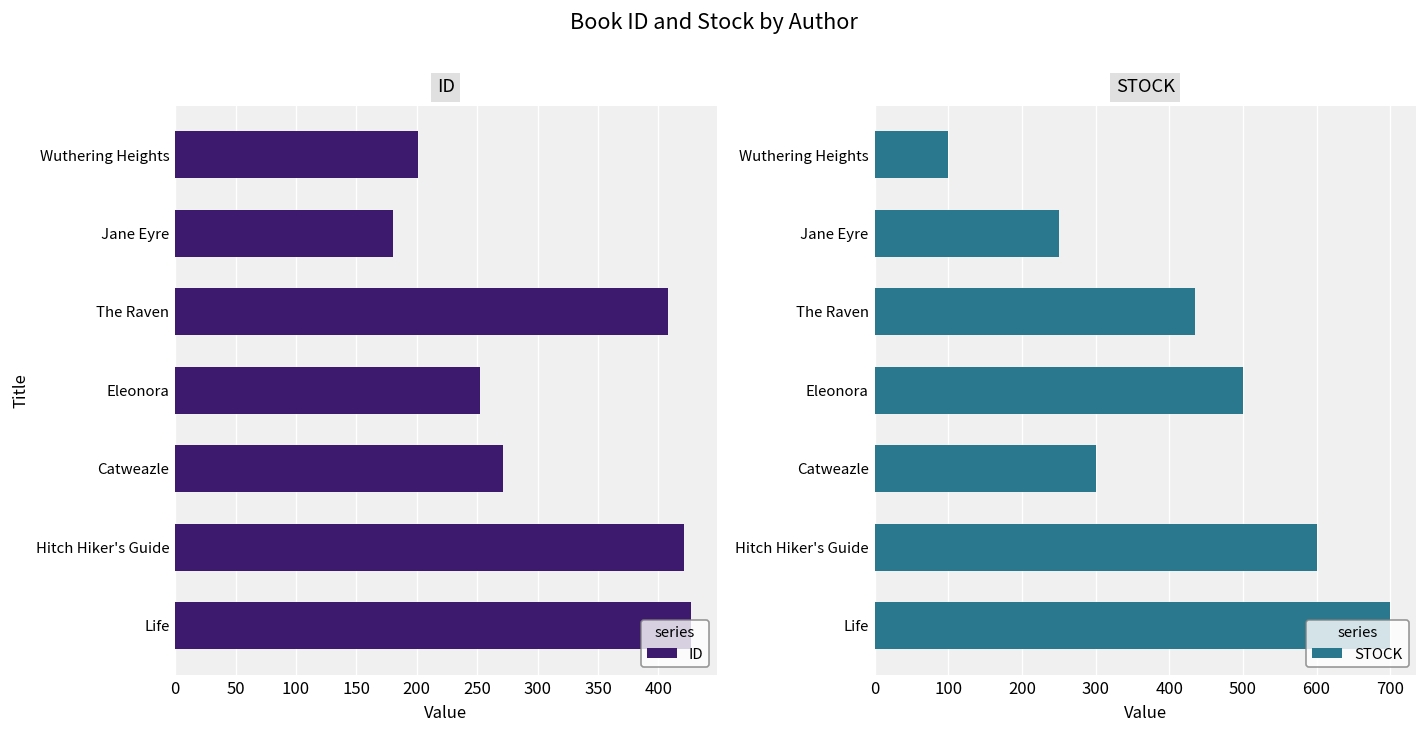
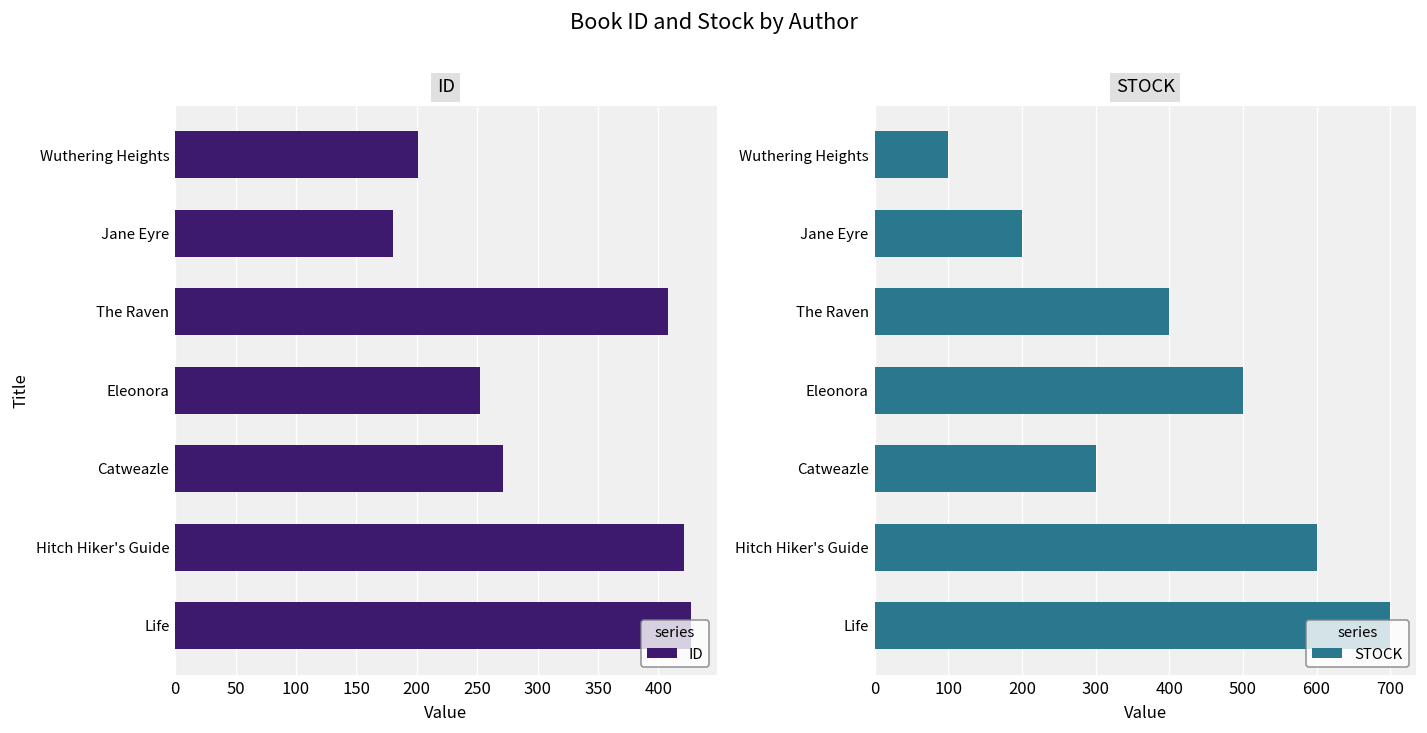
  {
    "ID": {
      "Wuthering Heights": 201,
      "Jane Eyre": 180,
      "The Raven": 408,
      "Eleonora": 252,
      "Catweazle": 271,
      "Hitch Hiker's Guide": 421
    },
    "STOCK": {
      "Wuthering Heights": 100,
-     "Jane Eyre": 250,
-     "The Raven": 440,
+     "Jane Eyre": 200,
+     "The Raven": 400,
      "Eleonora": 500,
      "Catweazle": 300,
      "Hitch Hiker's Guide": 600
    }
  }
